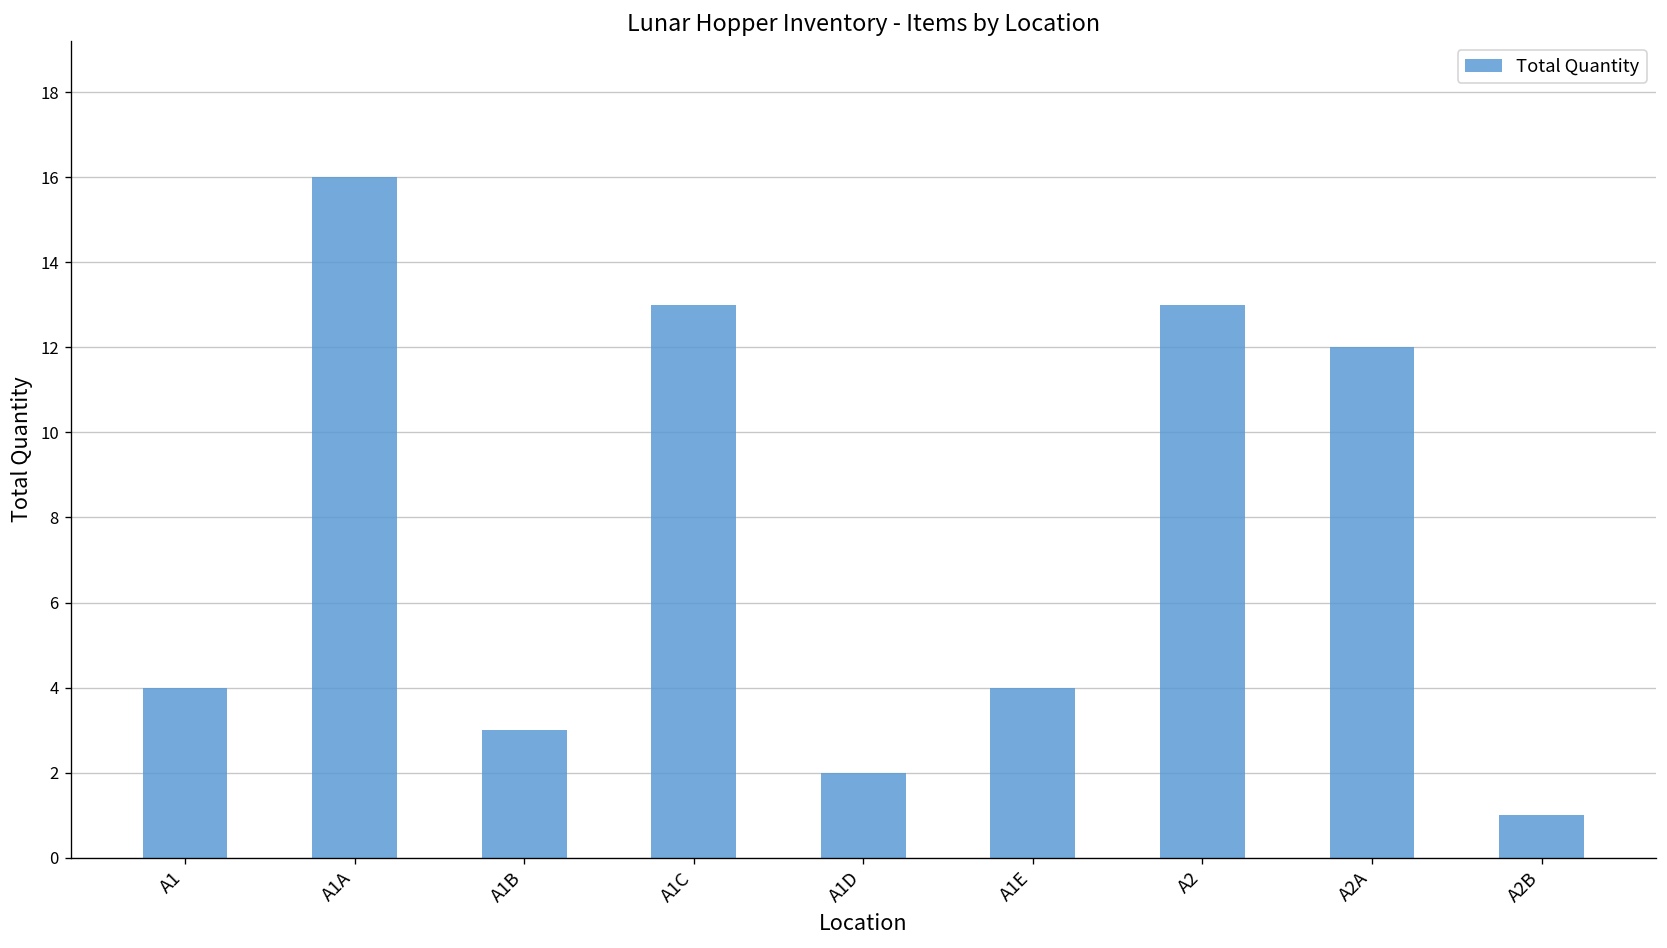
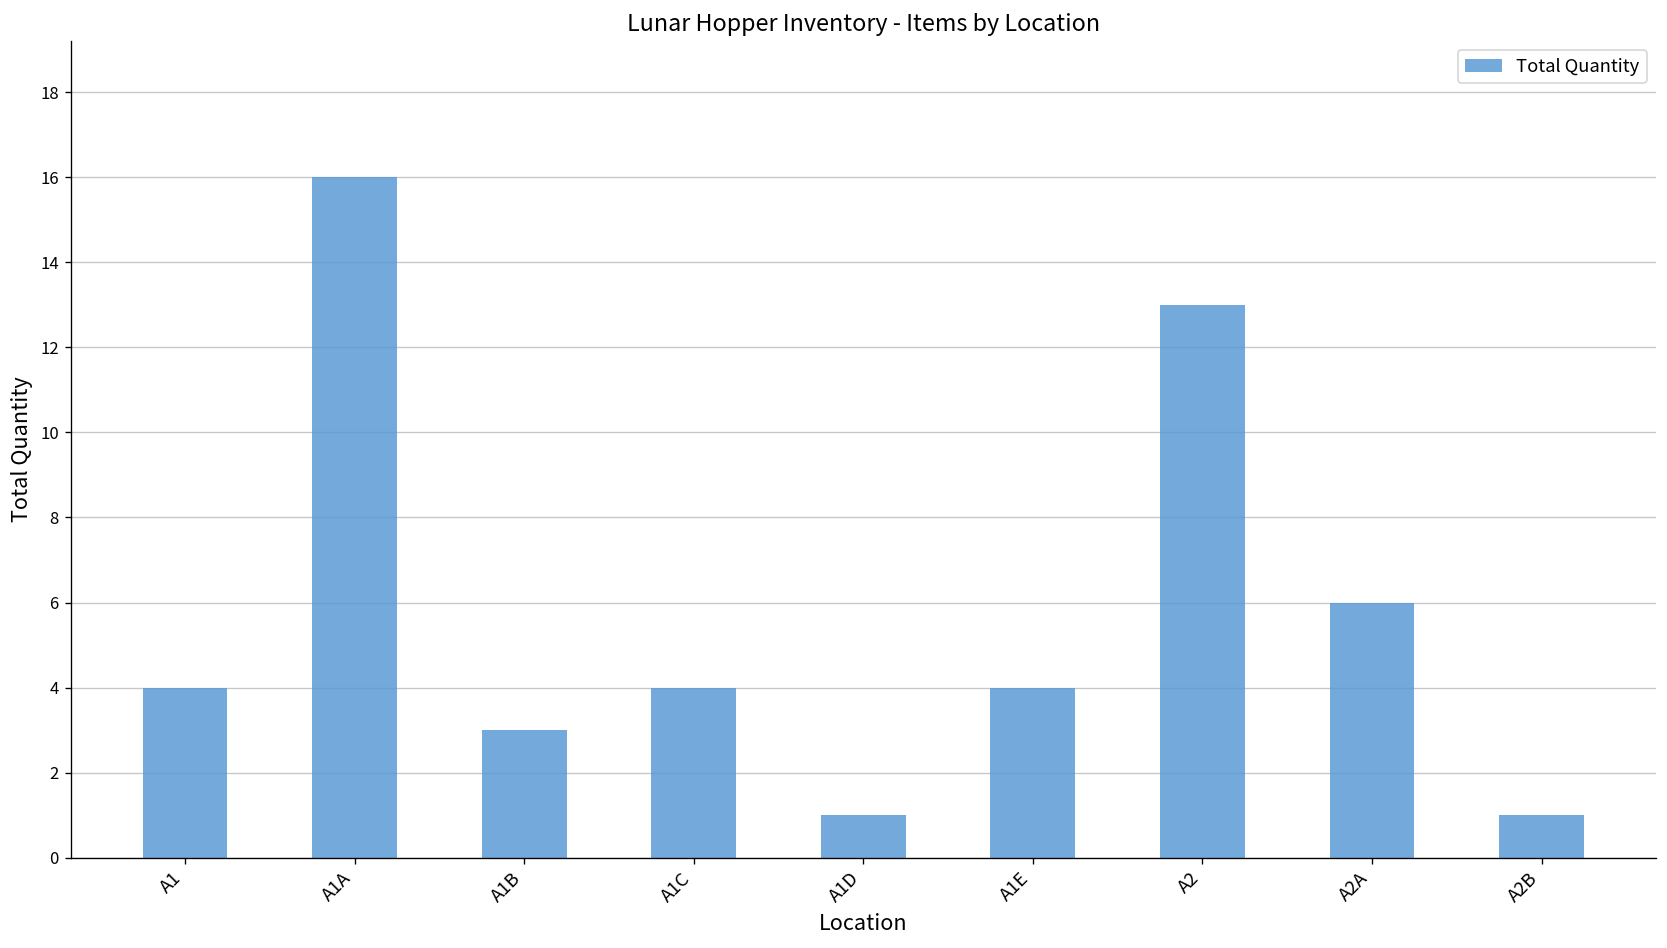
  {
    "A1": 4,
    "A1A": 16,
    "A1B": 3,
-   "A1C": 13,
-   "A1D": 2,
+   "A1C": 4,
+   "A1D": 1,
    "A1E": 4,
    "A2": 13,
-   "A2A": 12,
+   "A2A": 6,
    "A2B": 1
  }
